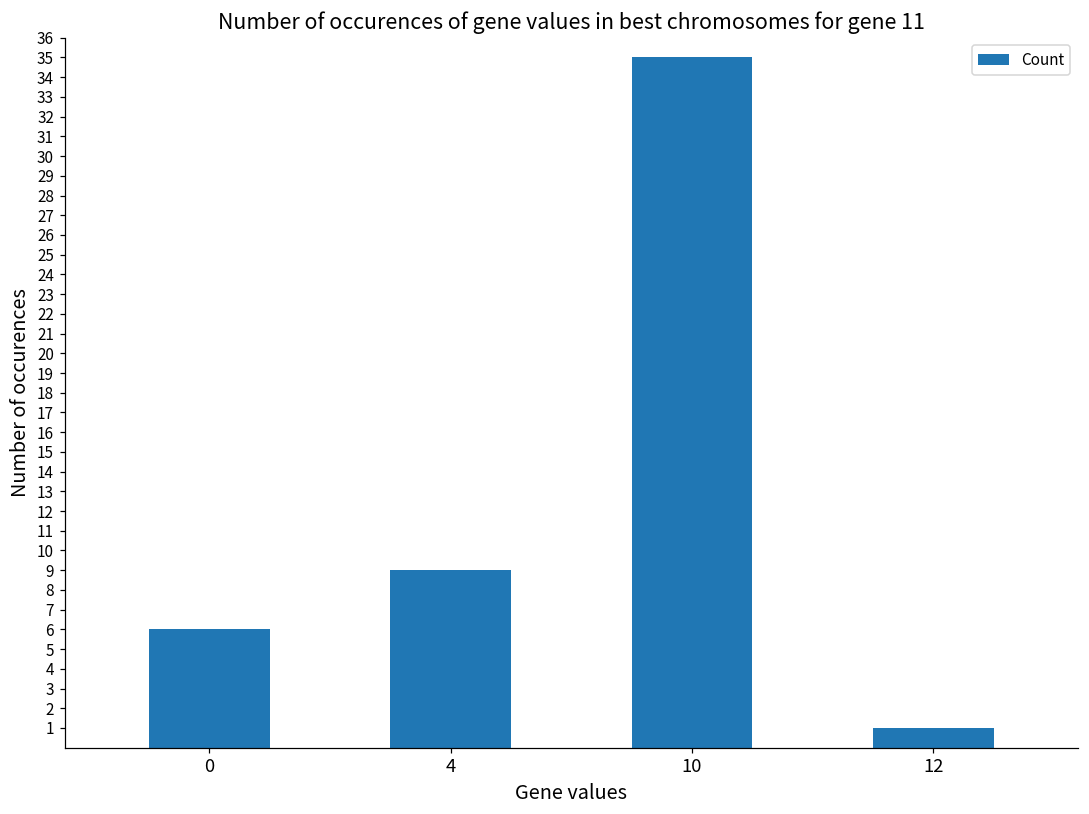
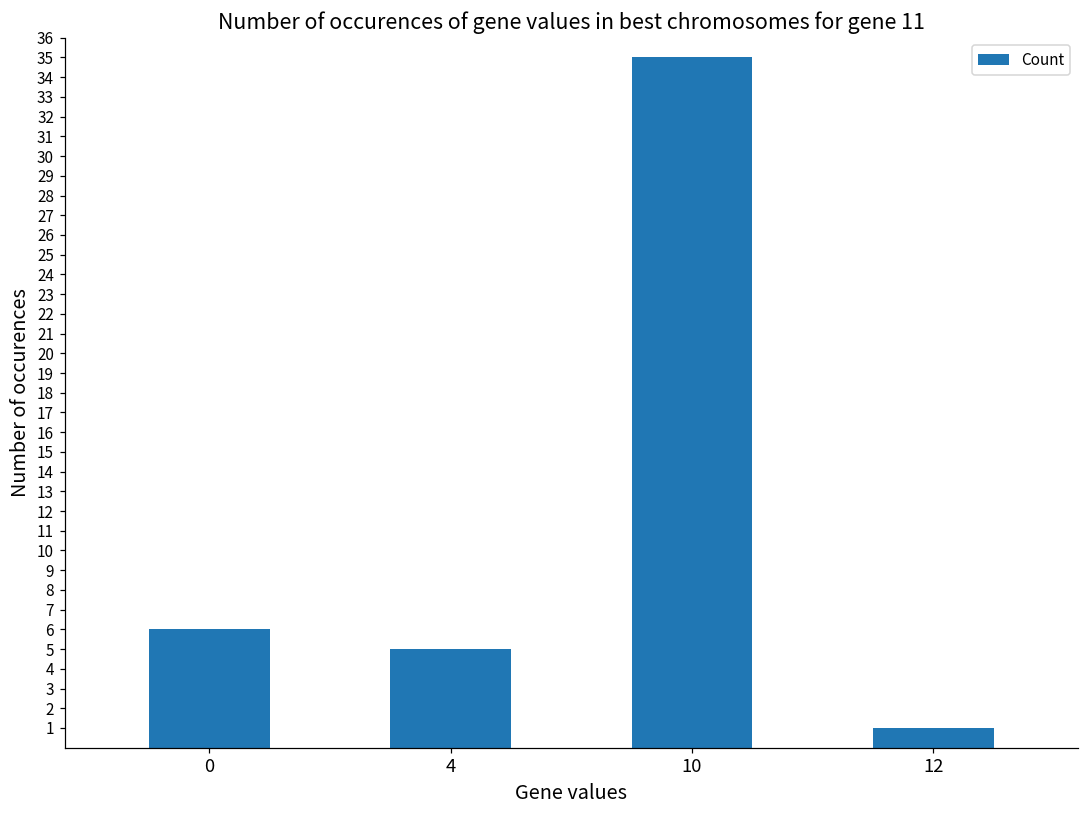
  {
    "0": 6,
-   "4": 9,
+   "4": 5,
    "10": 35,
    "12": 1
  }
